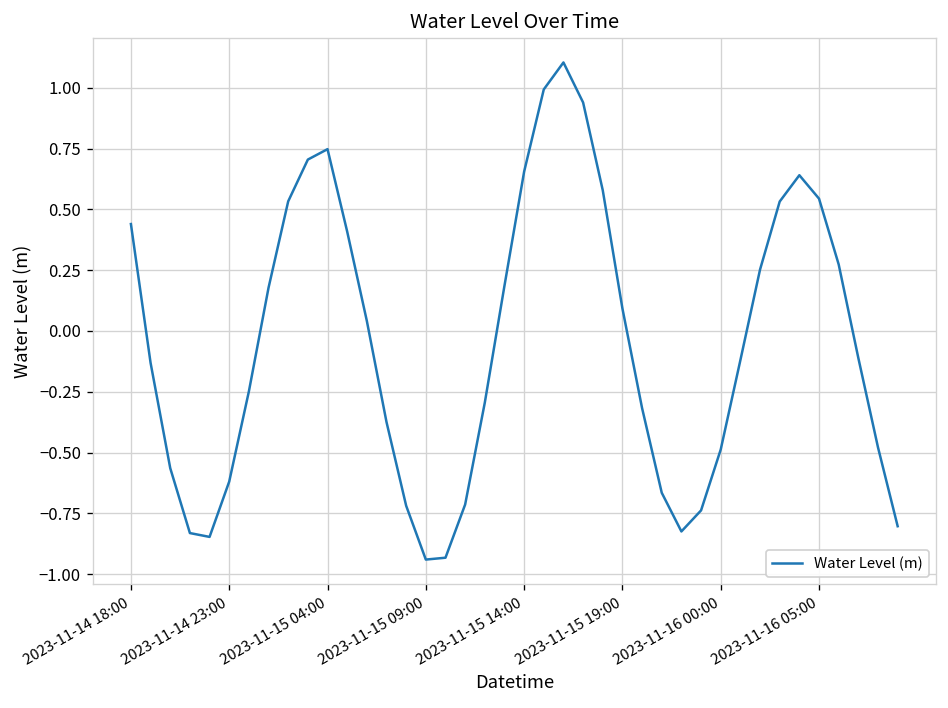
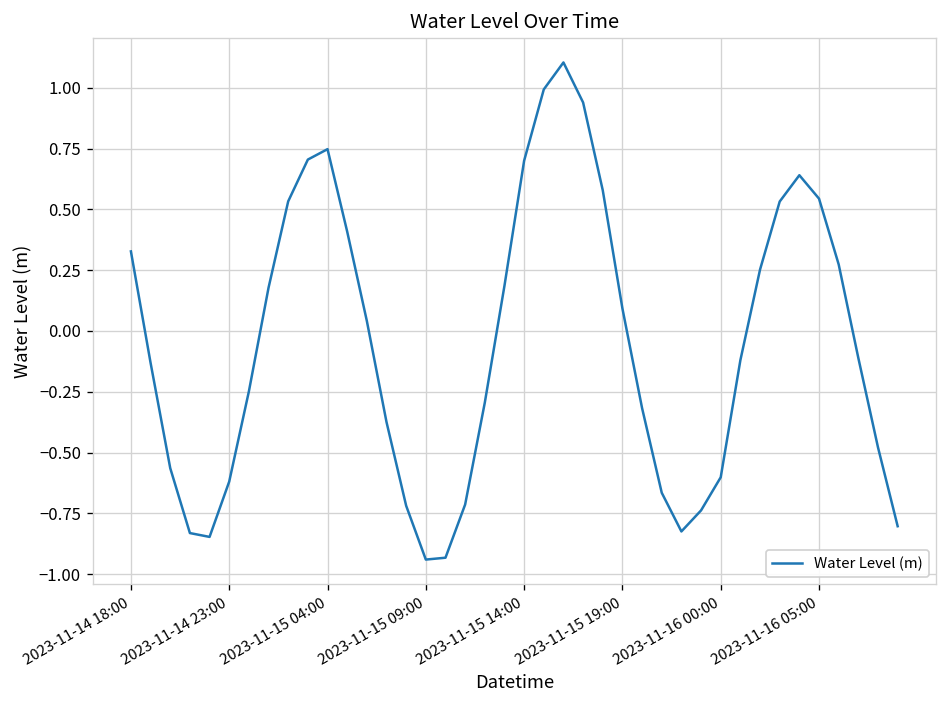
  {
-   "2023-11-14 18:00": 0.44,
+   "2023-11-14 18:00": 0.33,
    "2023-11-14 23:00": -0.62,
    "2023-11-15 04:00": 0.75,
    "2023-11-15 09:00": -0.94,
-   "2023-11-15 14:00": 0.65,
+   "2023-11-15 14:00": 0.70,
    "2023-11-15 19:00": 0.09,
-   "2023-11-16 00:00": -0.49,
+   "2023-11-16 00:00": -0.60,
    "2023-11-16 05:00": 0.54
  }
